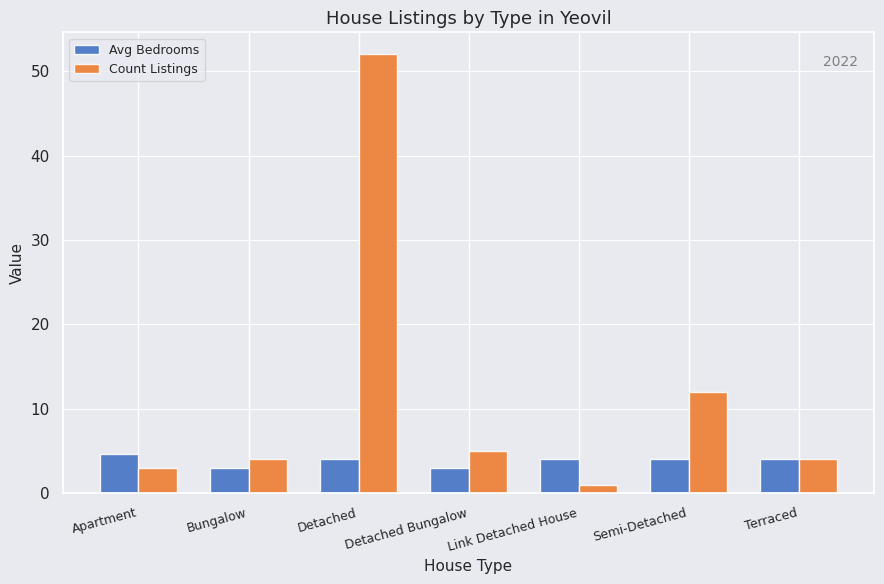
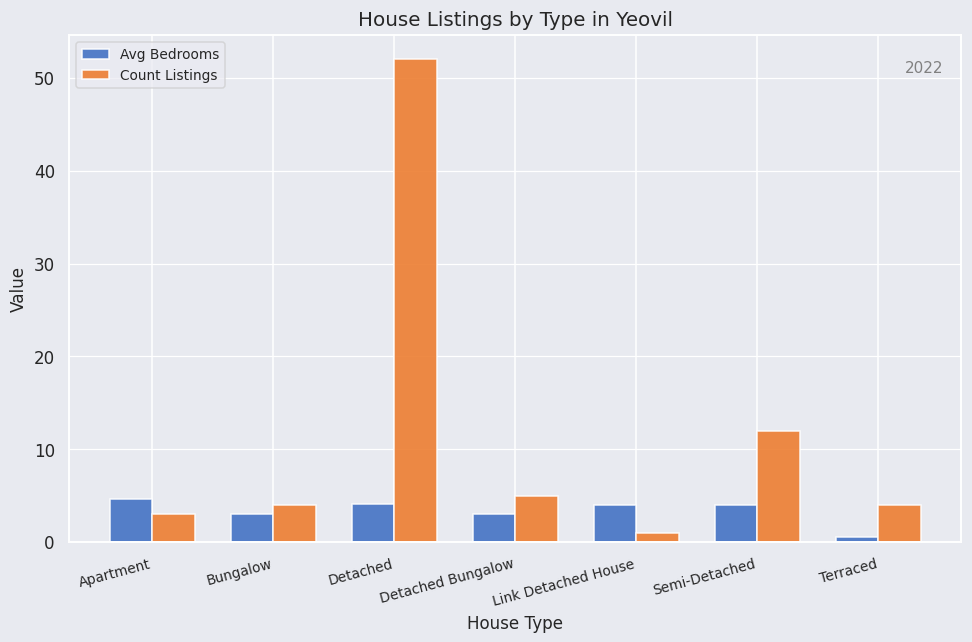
  {
    "Avg Bedrooms": {
      "Apartment": 5,
      "Bungalow": 3,
      "Detached": 4,
      "Detached Bungalow": 3,
      "Link Detached House": 4,
      "Semi-Detached": 4,
-     "Terraced": 4
+     "Terraced": 1
    },
    "Count Listings": {
      "Apartment": 3,
      "Bungalow": 4,
      "Detached": 52,
      "Detached Bungalow": 5,
      "Link Detached House": 1,
      "Semi-Detached": 12,
      "Terraced": 4
    }
  }
